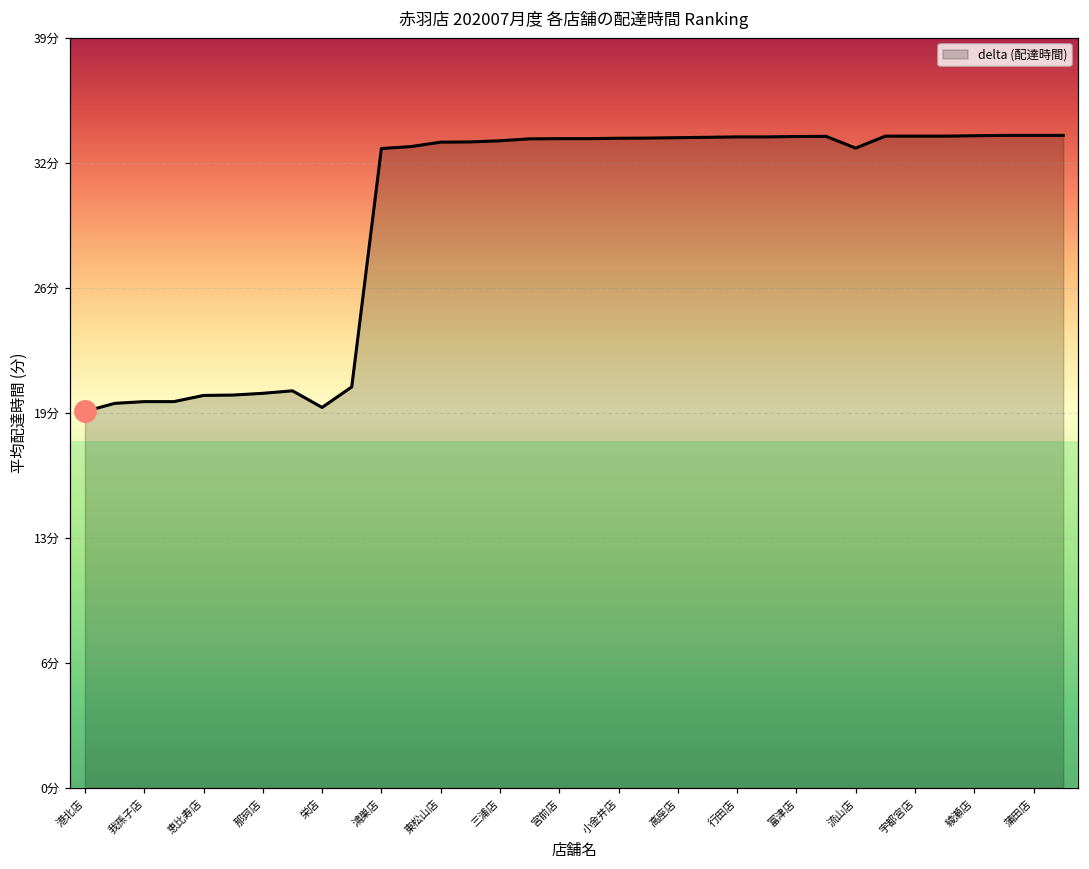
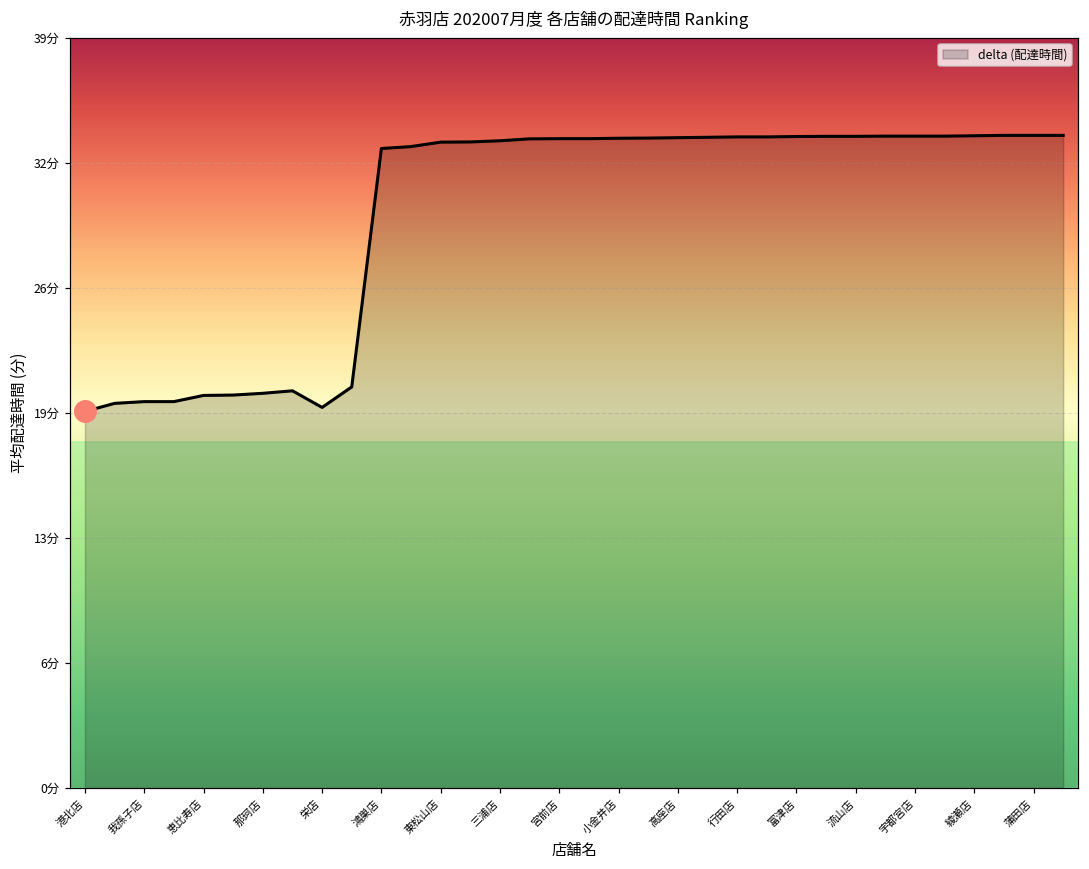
  {
    "delta (配達時間)": {
      "我孫子店": "20.0分",
      "恵比寿店": "20.3分",
      "那珂店": "20.4分",
      "栄店": "19.7分",
      "鴻巣店": "33.1分",
      "東松山店": "33.4分",
      "三浦店": "33.5分",
      "宮前店": "33.6分",
      "小金井店": "33.6分",
      "高座店": "33.6分",
      "行田店": "33.7分",
      "富津店": "33.7分",
-     "流山店": "33.1分",
+     "流山店": "33.7分",
      "宇都宮店": "33.7分",
      "綾瀬店": "33.7分",
      "蒲田店": "33.8分"
    }
  }
